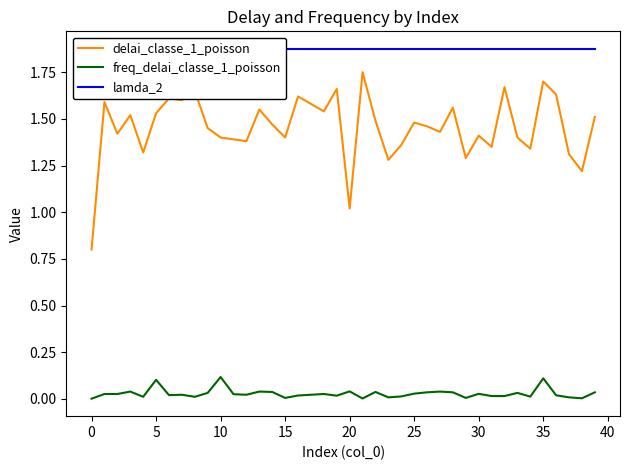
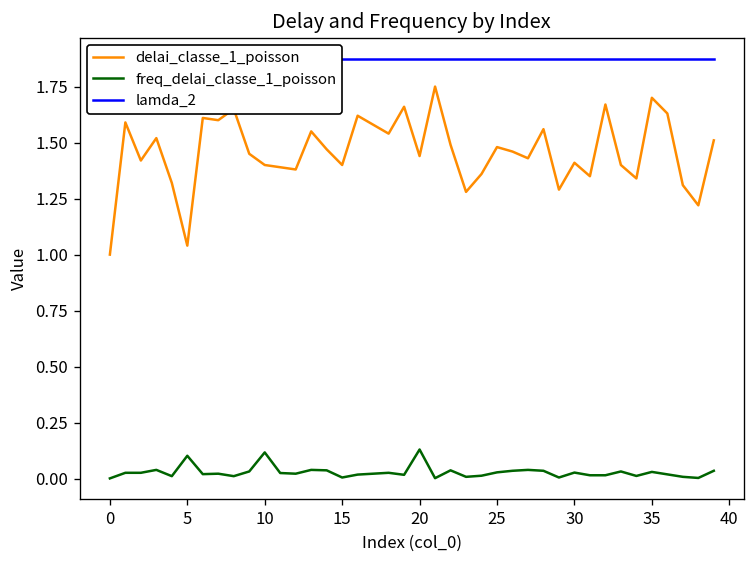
  {
    "delai_classe_1_poisson": {
-     "0": 0.8,
-     "5": 1.53,
+     "0": 1.0,
+     "5": 1.04,
      "10": 1.40,
      "15": 1.40,
-     "20": 1.02,
+     "20": 1.44,
      "25": 1.48,
      "30": 1.41,
      "35": 1.70
    },
    "freq_delai_classe_1_poisson": {
      "0": 0.00,
      "5": 0.10,
      "10": 0.12,
      "15": 0.01,
-     "20": 0.04,
+     "20": 0.13,
      "25": 0.03,
      "30": 0.03,
-     "35": 0.11
+     "35": 0.03
    },
    "lamda_2": {
      "20": 1.88,
      "25": 1.88,
      "30": 1.88,
      "35": 1.88
    }
  }
